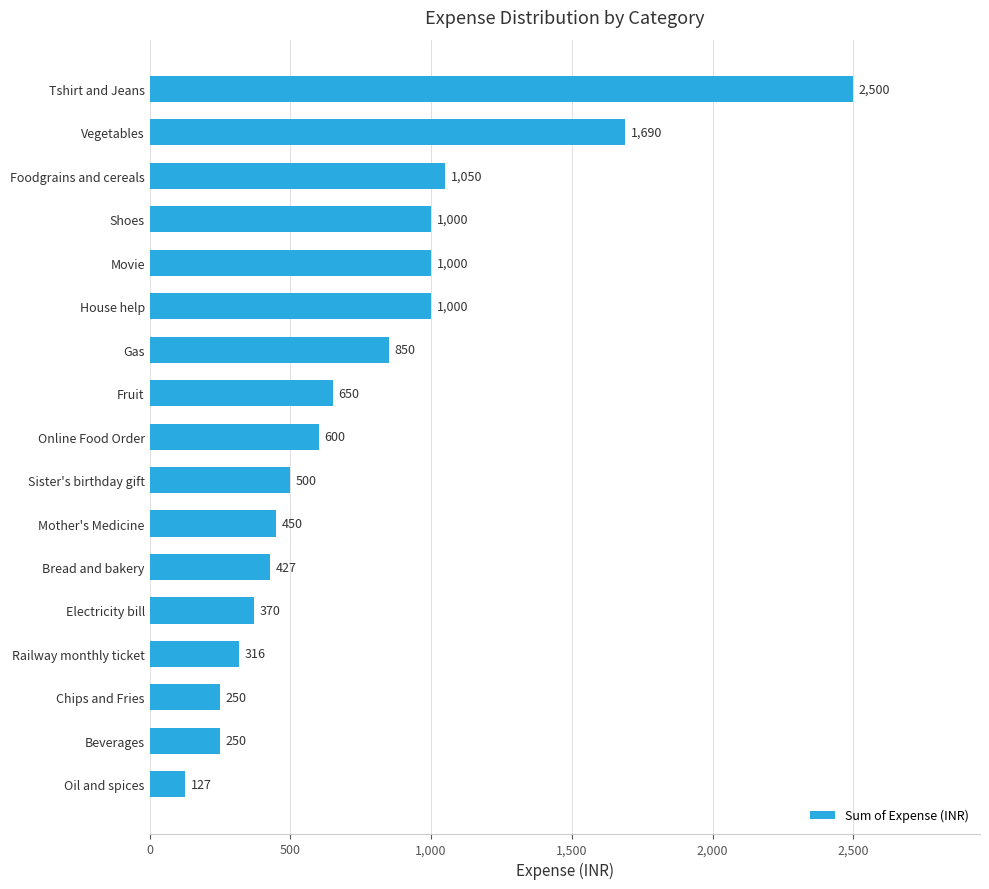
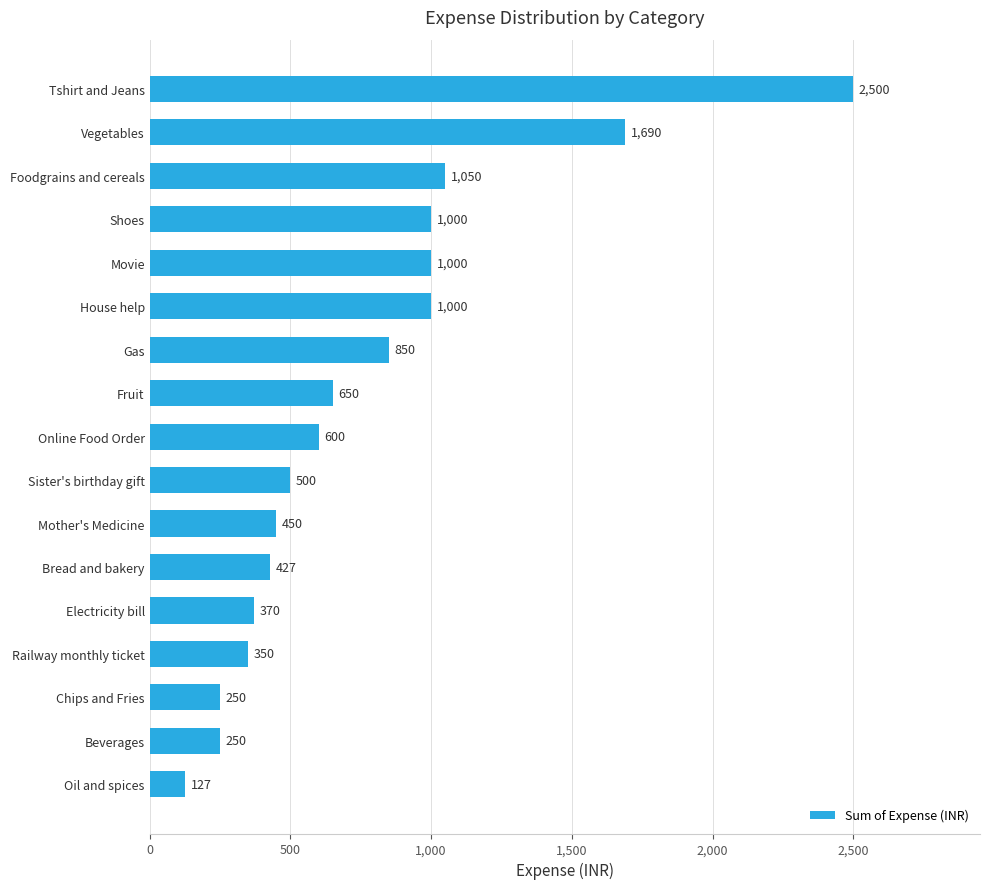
  {
    "Tshirt and Jeans": "2,500",
    "Vegetables": "1,690",
    "Foodgrains and cereals": "1,050",
    "Shoes": "1,000",
    "Movie": "1,000",
    "House help": "1,000",
    "Gas": "850",
    "Fruit": "650",
    "Online Food Order": "600",
    "Sister's birthday gift": "500",
    "Mother's Medicine": "450",
    "Bread and bakery": "427",
    "Electricity bill": "370",
-   "Railway monthly ticket": "316",
+   "Railway monthly ticket": "350",
    "Chips and Fries": "250",
    "Beverages": "250",
    "Oil and spices": "127"
  }
